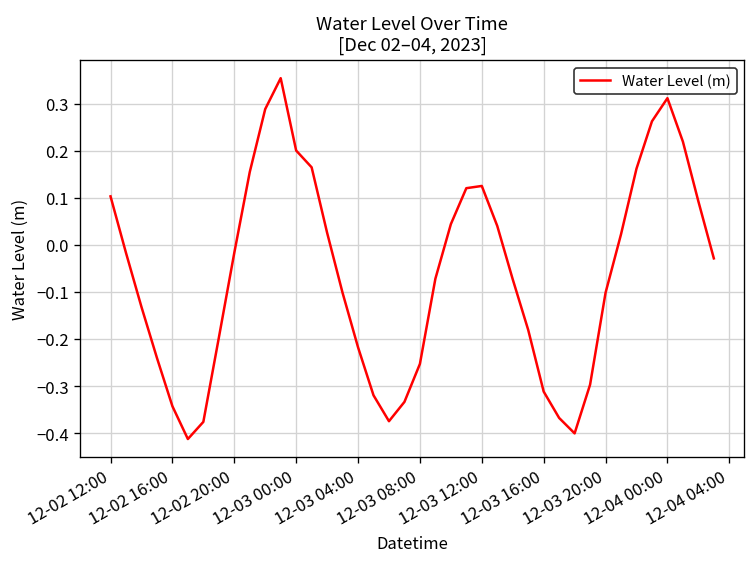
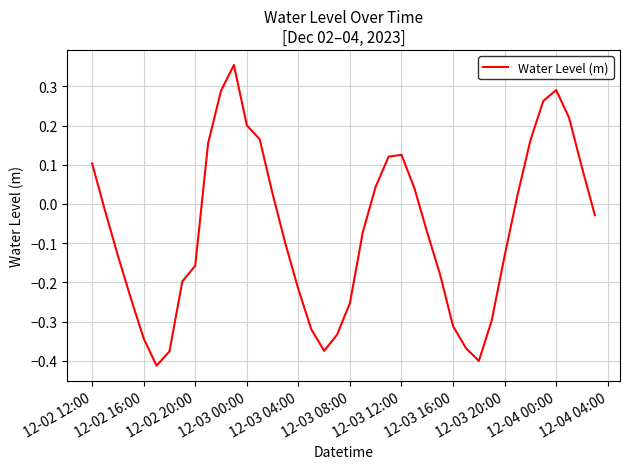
  {
    "12-02 12:00": 0.10,
    "12-02 16:00": -0.34,
-   "12-02 20:00": -0.02,
+   "12-02 20:00": -0.16,
    "12-03 00:00": 0.20,
    "12-03 04:00": -0.22,
    "12-03 08:00": -0.25,
    "12-03 12:00": 0.13,
    "12-03 16:00": -0.31,
-   "12-03 20:00": -0.10,
-   "12-04 00:00": 0.31
+   "12-03 20:00": -0.13,
+   "12-04 00:00": 0.29
  }
